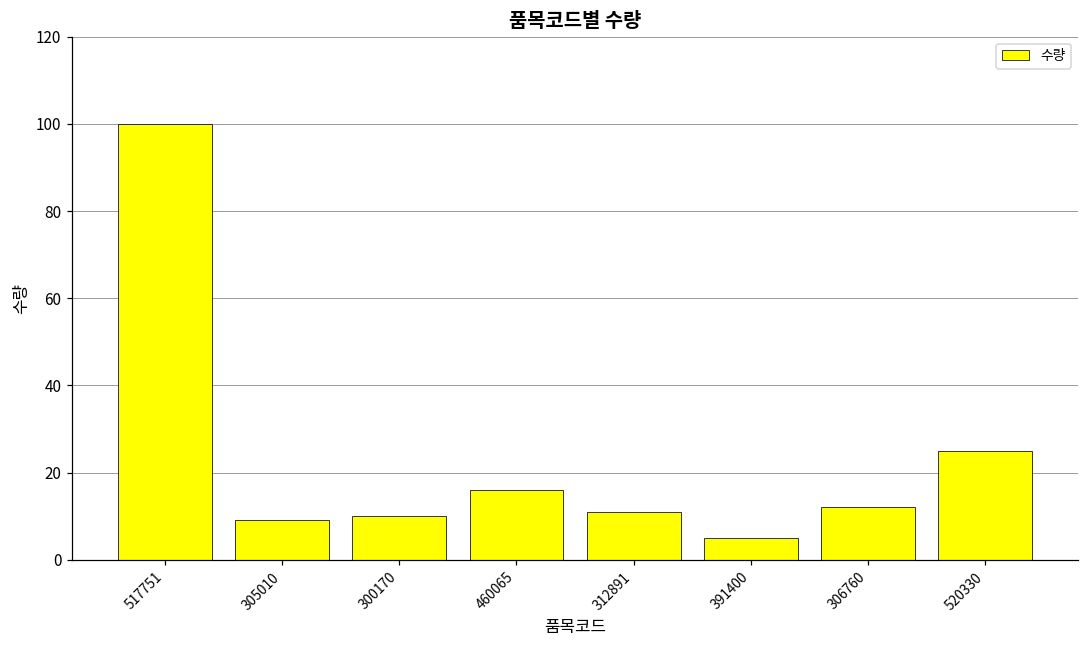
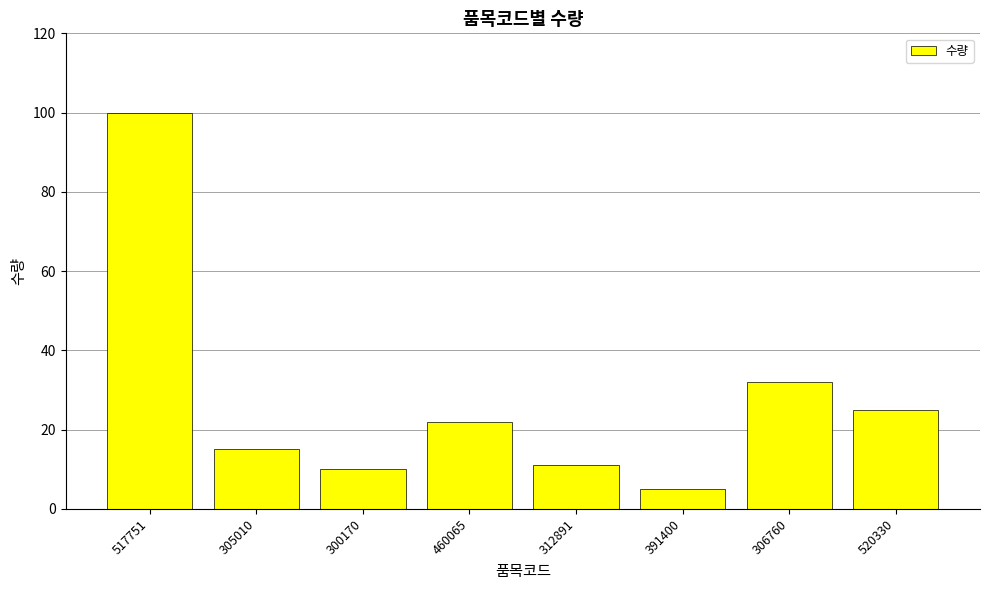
  {
    "517751": 100,
-   "305010": 9,
+   "305010": 15,
    "300170": 10,
-   "460065": 16,
+   "460065": 22,
    "312891": 11,
    "391400": 5,
-   "306760": 12,
+   "306760": 32,
    "520330": 25
  }
